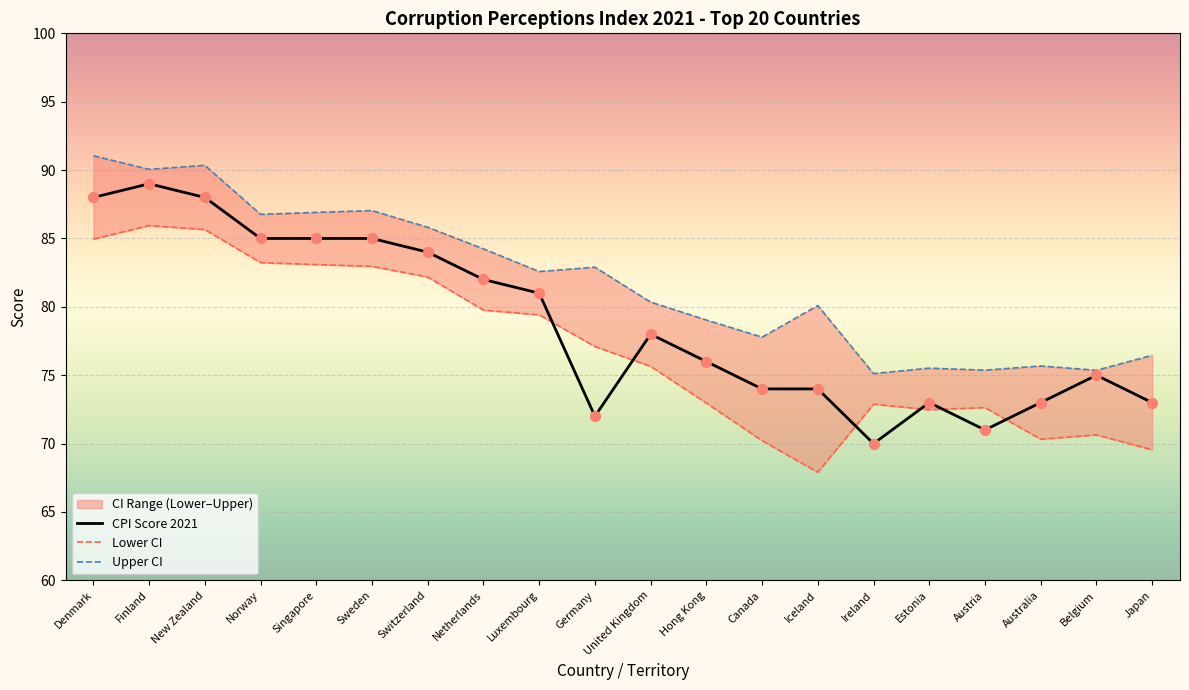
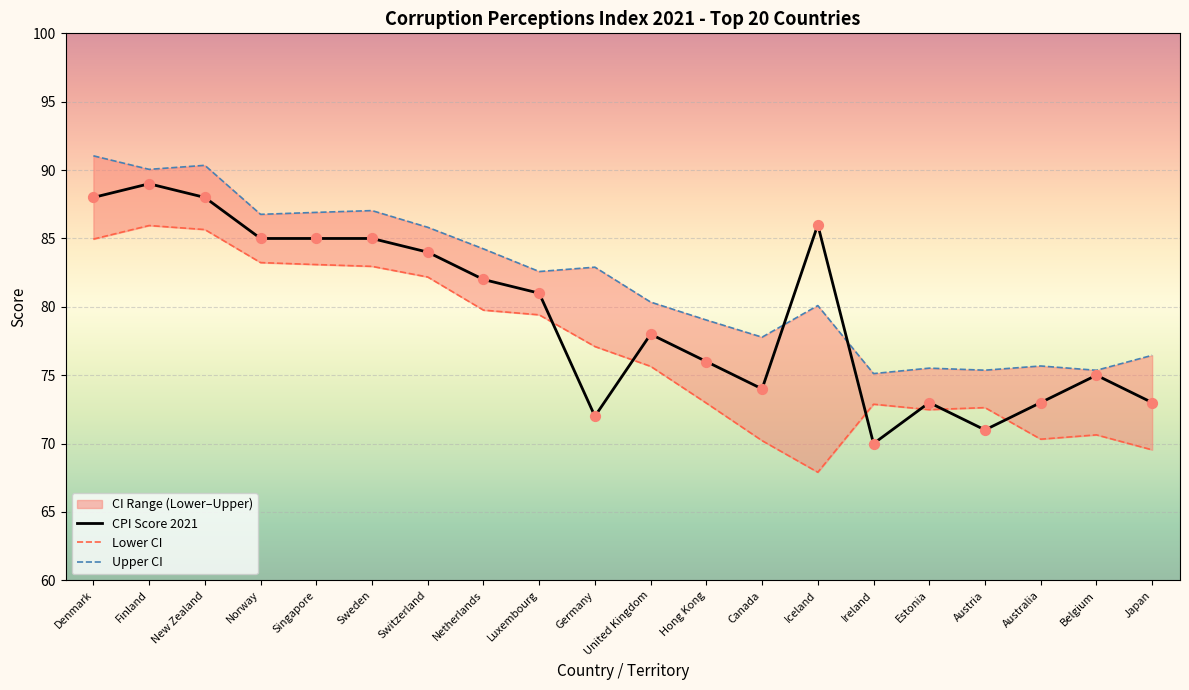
  {
    "CPI Score 2021": {
      "Denmark": 88,
      "Finland": 89,
      "New Zealand": 88,
      "Norway": 85,
      "Singapore": 85,
      "Sweden": 85,
      "Switzerland": 84,
      "Netherlands": 82,
      "Luxembourg": 81,
      "Germany": 72,
      "United Kingdom": 78,
      "Hong Kong": 76,
      "Canada": 74,
-     "Iceland": 74,
+     "Iceland": 86,
      "Ireland": 70,
      "Estonia": 73,
      "Austria": 71,
      "Australia": 73,
      "Belgium": 75,
      "Japan": 73
    }
  }
